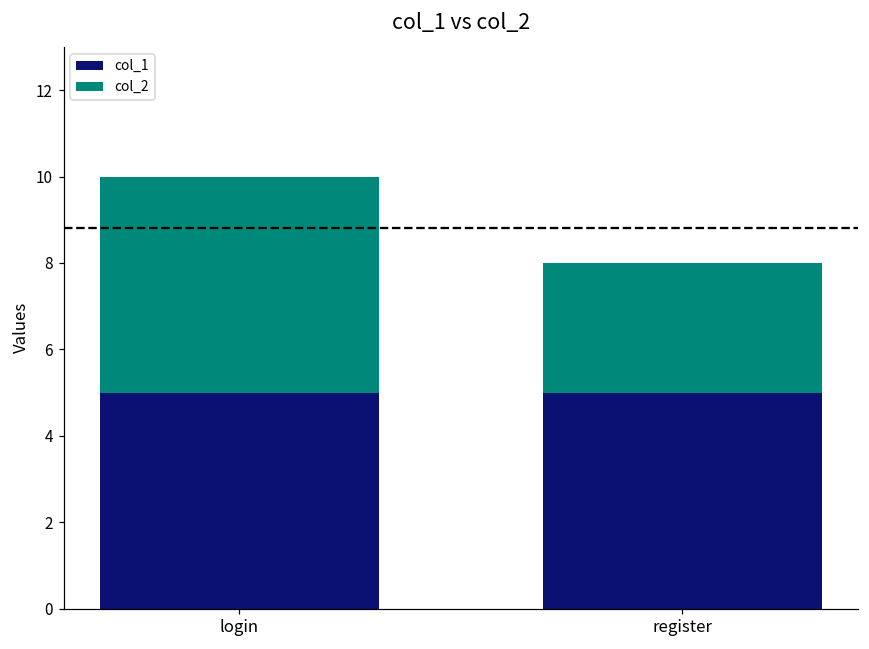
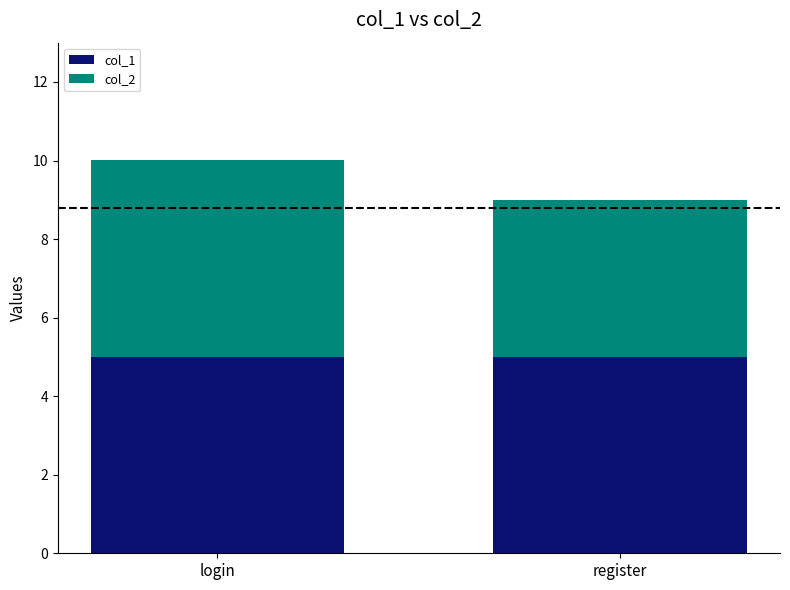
  {
    "col_1": {
      "login": 5,
      "register": 5
    },
    "col_2": {
      "login": 5,
-     "register": 3
+     "register": 4
    }
  }
